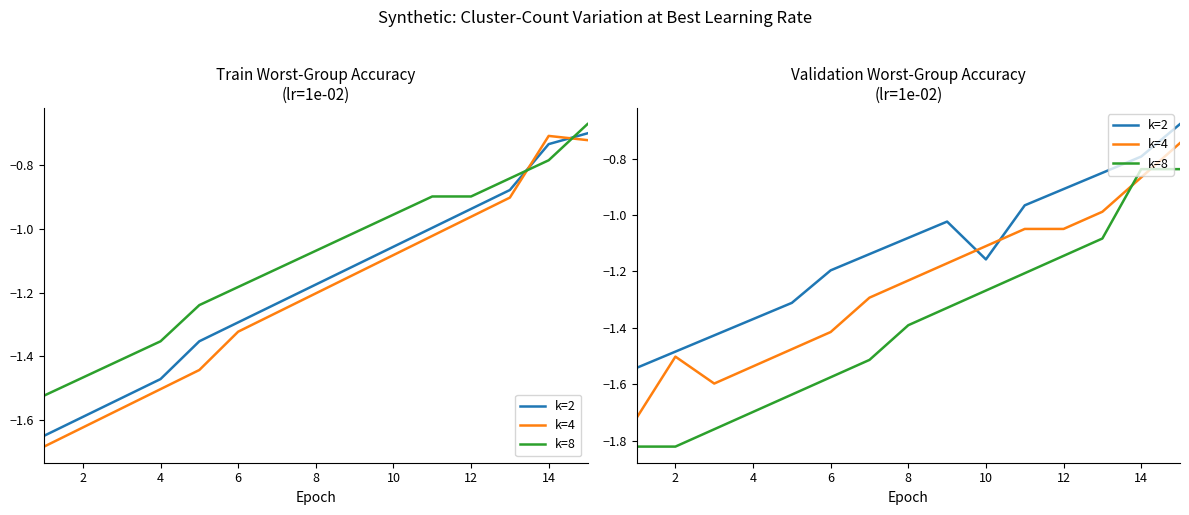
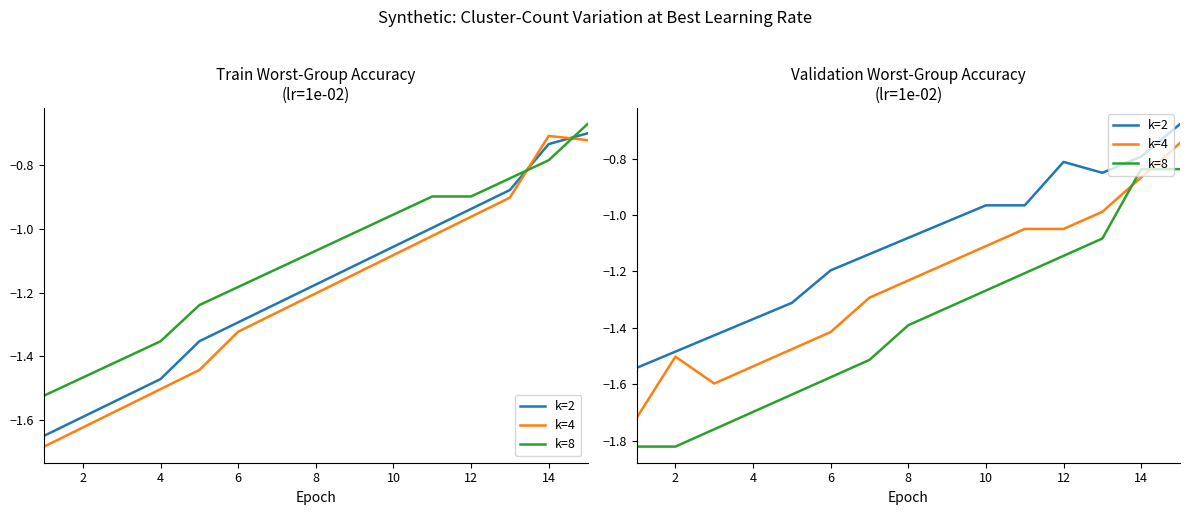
  {
    "Train Worst-Group Accuracy (lr=1e-02)": {
      "k=2": {
        "2": -1.59,
        "4": -1.47,
        "6": -1.29,
        "8": -1.17,
        "10": -1.06,
        "12": -0.94,
        "14": -0.73
      },
      "k=4": {
        "2": -1.62,
        "4": -1.50,
        "6": -1.32,
        "8": -1.20,
        "10": -1.08,
        "12": -0.96,
        "14": -0.71
      },
      "k=8": {
        "2": -1.47,
        "4": -1.35,
        "6": -1.18,
        "8": -1.07,
        "10": -0.96,
        "12": -0.90,
        "14": -0.79
      }
    },
    "Validation Worst-Group Accuracy (lr=1e-02)": {
      "k=2": {
        "2": -1.48,
        "4": -1.37,
        "6": -1.20,
        "8": -1.08,
-       "10": -1.16,
-       "12": -0.91
+       "10": -0.97,
+       "12": -0.81
      },
      "k=4": {
        "2": -1.50,
        "4": -1.54,
        "6": -1.41,
        "8": -1.23,
        "10": -1.11,
        "12": -1.05,
        "14": -0.87
      },
      "k=8": {
        "2": -1.82,
        "4": -1.70,
        "6": -1.58,
        "8": -1.39,
        "10": -1.27,
        "12": -1.14
      }
    }
  }
